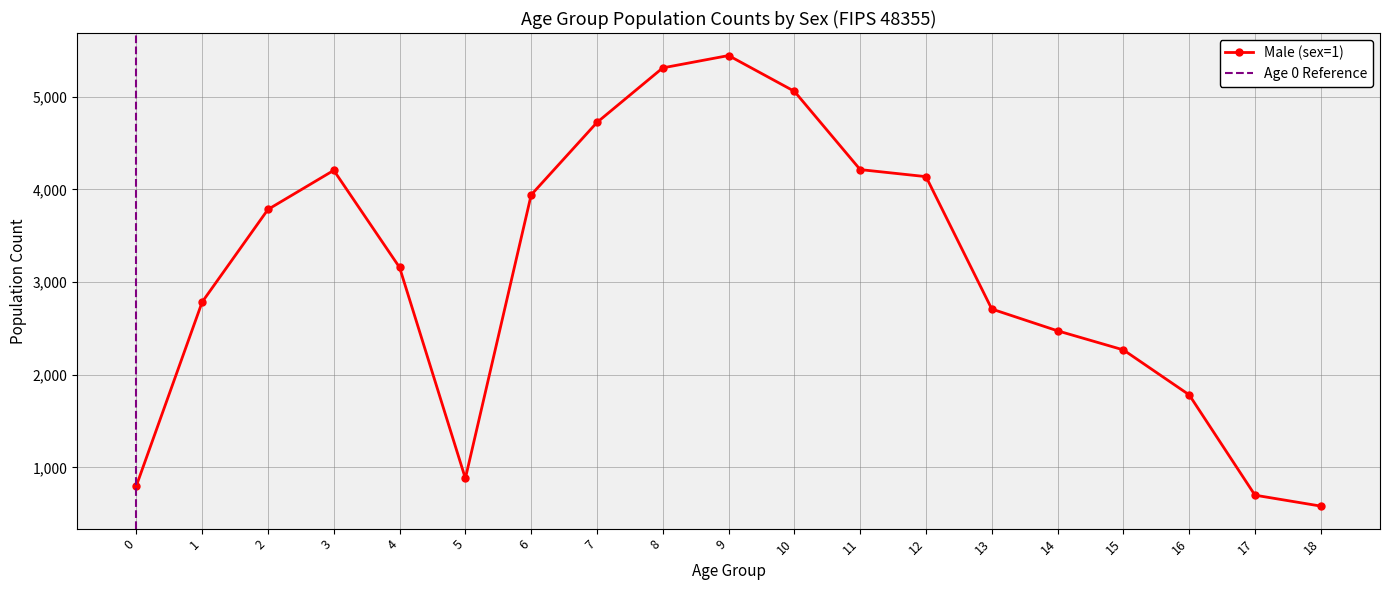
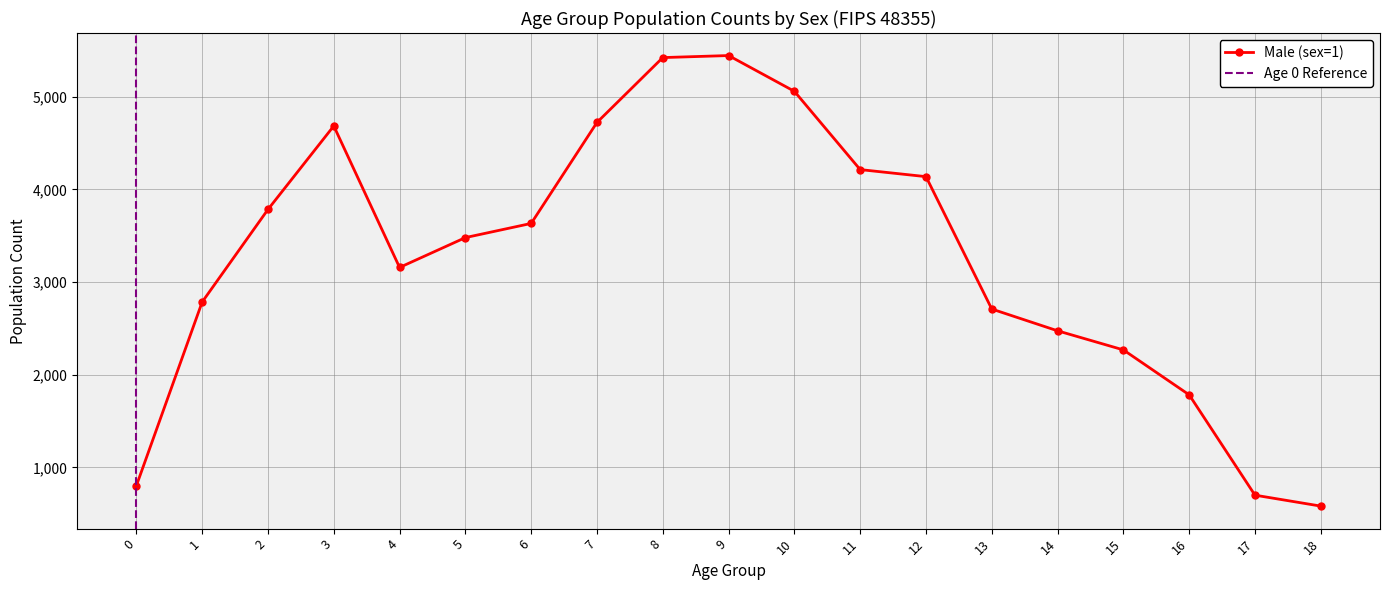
  {
    "0": "800",
    "1": "2,800",
    "2": "3,800",
-   "3": "4,200",
+   "3": "4,700",
    "4": "3,200",
-   "5": "900",
-   "6": "3,900",
+   "5": "3,500",
+   "6": "3,600",
    "7": "4,700",
-   "8": "5,300",
+   "8": "5,400",
    "9": "5,400",
    "10": "5,100",
    "11": "4,200",
    "12": "4,100",
    "13": "2,700",
    "14": "2,500",
    "15": "2,300",
    "16": "1,800",
    "17": "700",
    "18": "600"
  }
